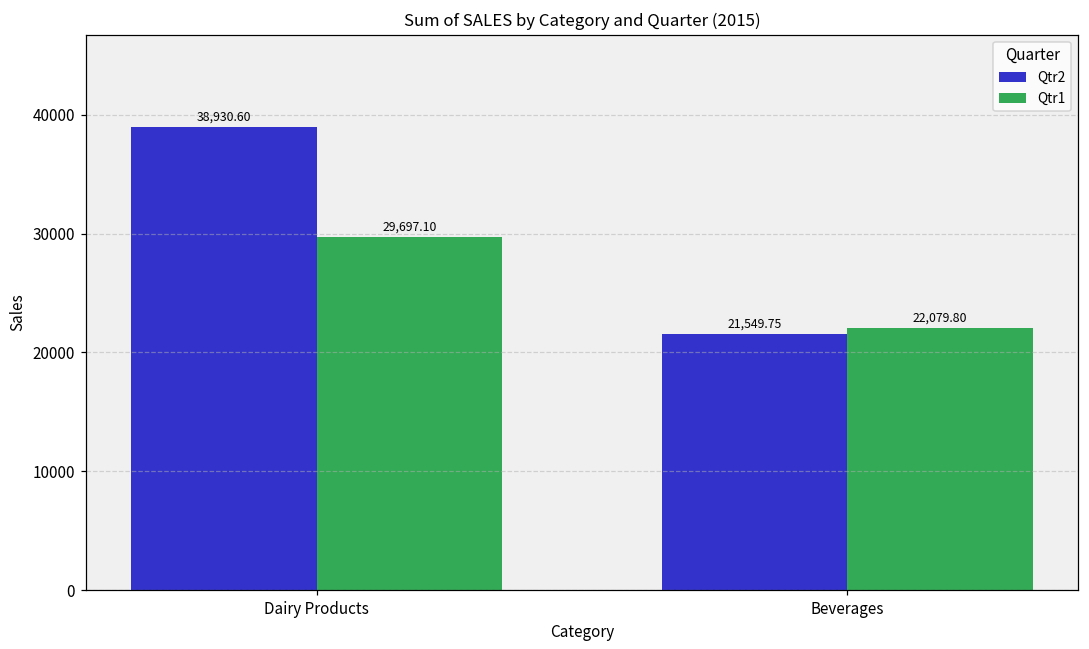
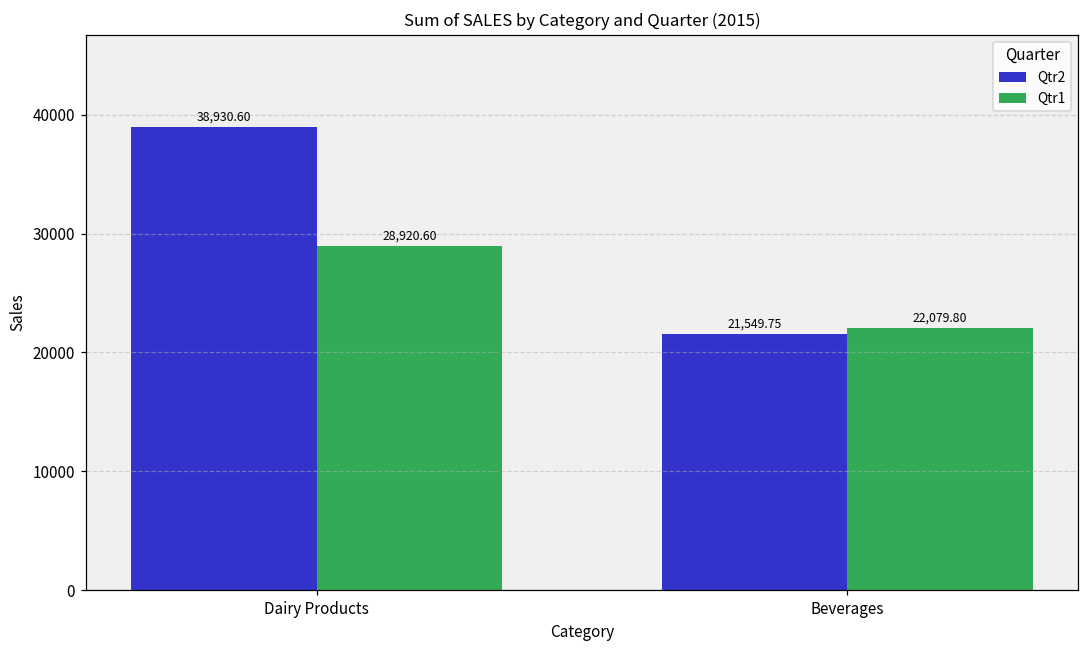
  {
    "Qtr2": {
      "Dairy Products": "38,930.60",
      "Beverages": "21,549.75"
    },
    "Qtr1": {
-     "Dairy Products": "29,697.10",
+     "Dairy Products": "28,920.60",
      "Beverages": "22,079.80"
    }
  }
